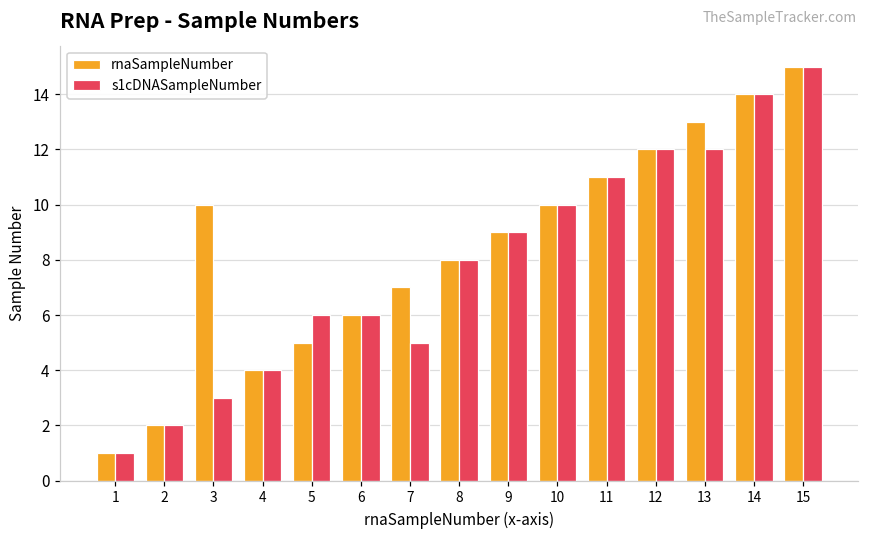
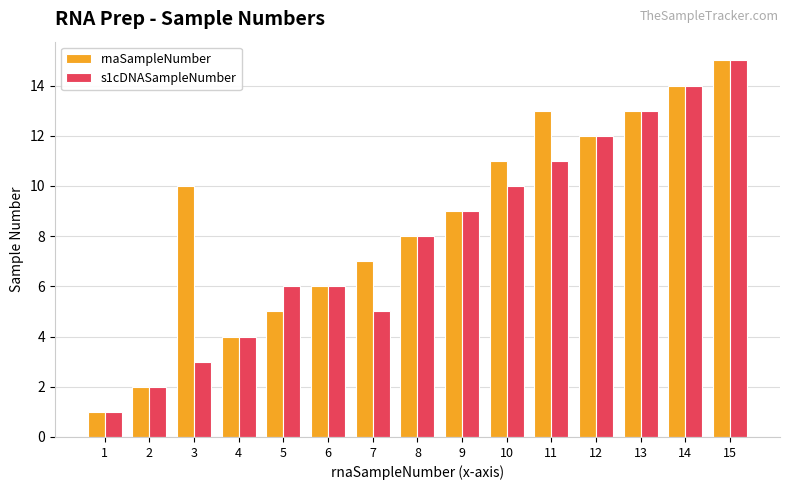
  {
    "rnaSampleNumber": {
      "1": 1,
      "2": 2,
      "3": 10,
      "4": 4,
      "5": 5,
      "6": 6,
      "7": 7,
      "8": 8,
      "9": 9,
-     "10": 10,
-     "11": 11,
+     "10": 11,
+     "11": 13,
      "12": 12,
      "13": 13,
      "14": 14,
      "15": 15
    },
    "s1cDNASampleNumber": {
      "1": 1,
      "2": 2,
      "3": 3,
      "4": 4,
      "5": 6,
      "6": 6,
      "7": 5,
      "8": 8,
      "9": 9,
      "10": 10,
      "11": 11,
      "12": 12,
-     "13": 12,
+     "13": 13,
      "14": 14,
      "15": 15
    }
  }
